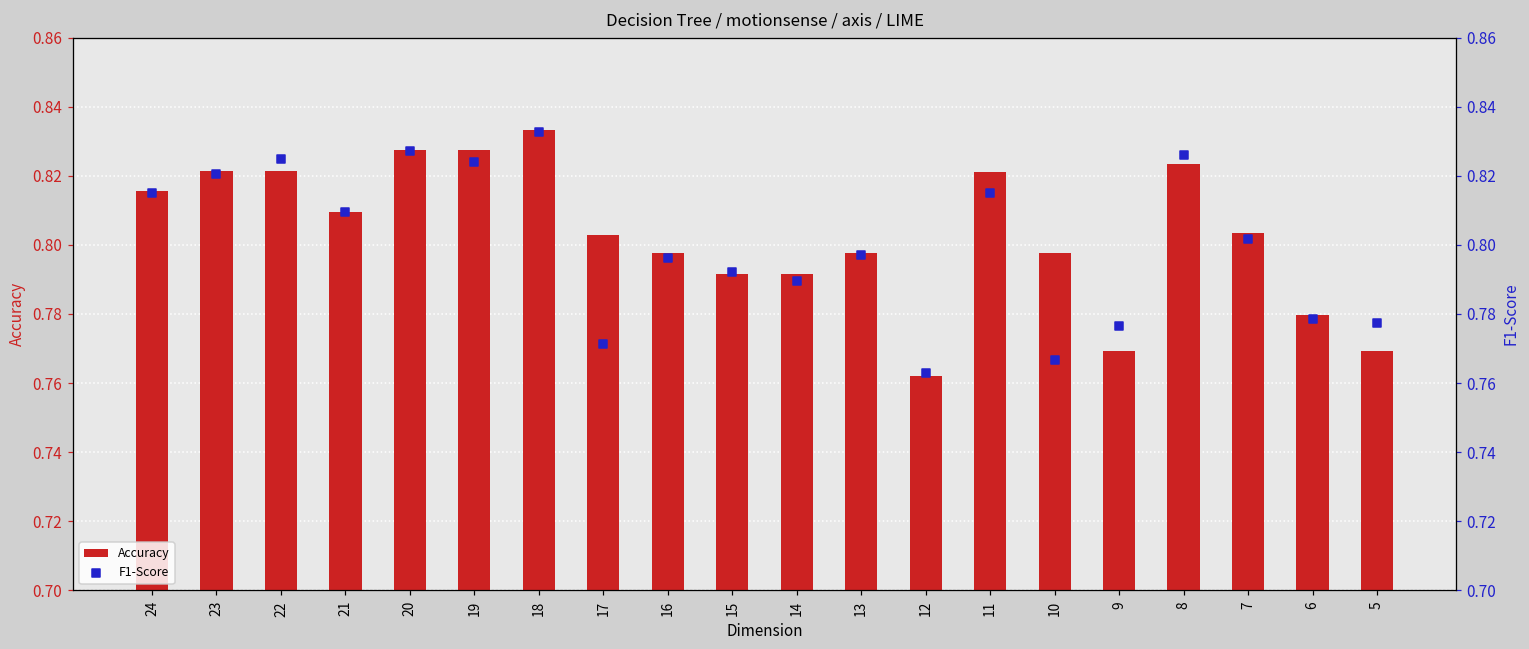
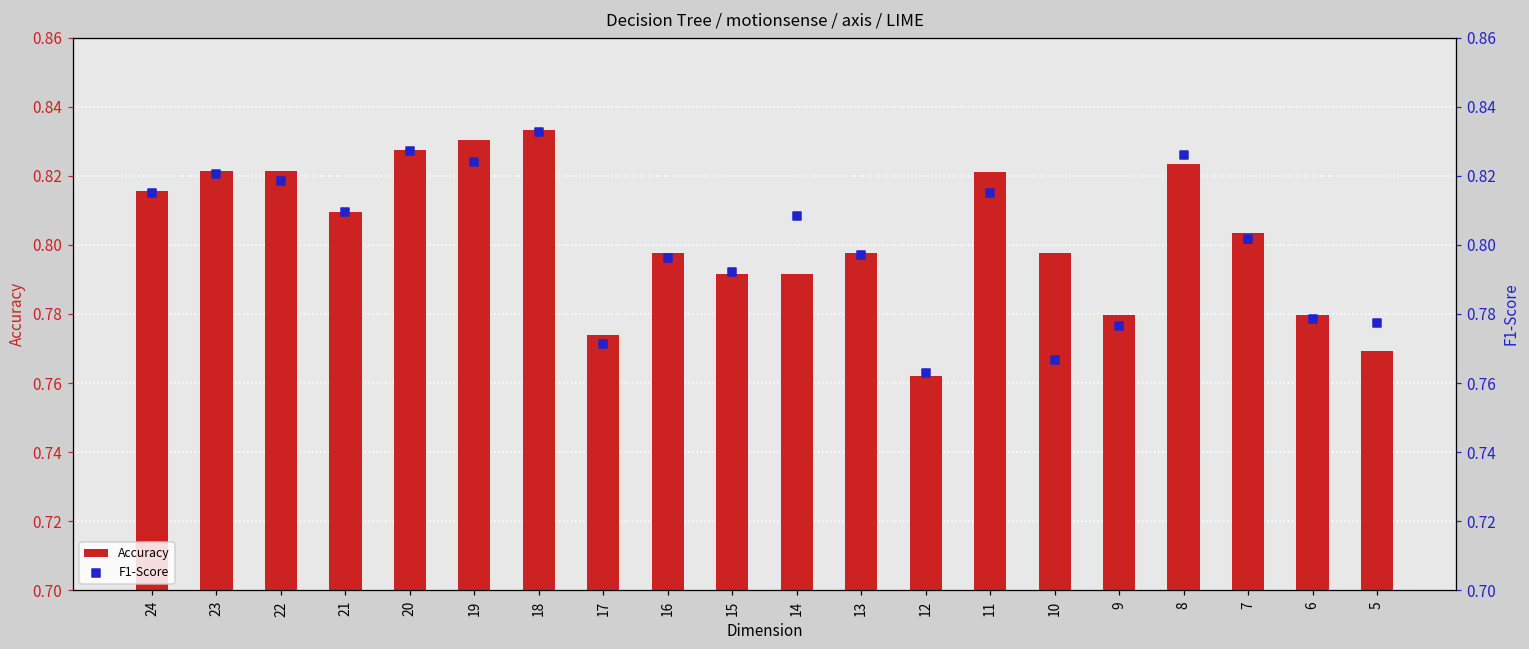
  {
    "Accuracy": {
      "24": 0.815,
      "23": 0.821,
      "22": 0.821,
      "21": 0.810,
      "20": 0.827,
-     "19": 0.827,
+     "19": 0.830,
      "18": 0.833,
-     "17": 0.803,
+     "17": 0.774,
      "16": 0.798,
      "15": 0.792,
      "14": 0.792,
      "13": 0.798,
      "12": 0.762,
      "11": 0.821,
      "10": 0.798,
-     "9": 0.769,
+     "9": 0.780,
      "8": 0.823,
      "7": 0.804,
      "6": 0.780,
      "5": 0.769
    },
    "F1-Score": {
-     "22": 0.825,
-     "14": 0.789
+     "22": 0.818,
+     "14": 0.808
    }
  }
